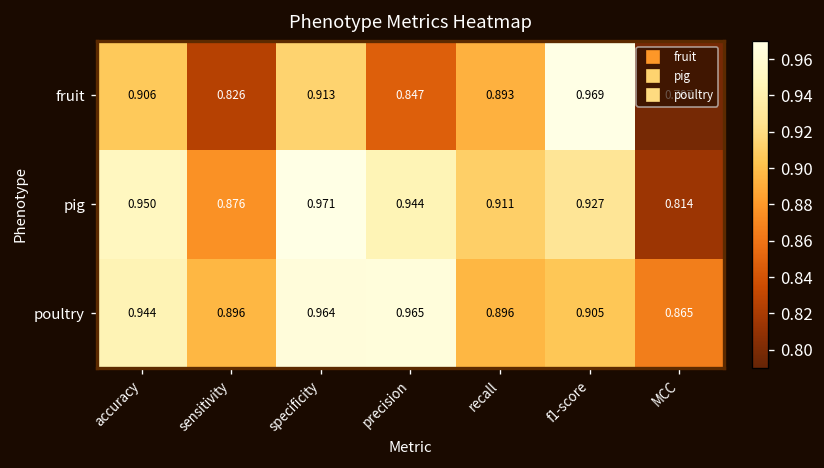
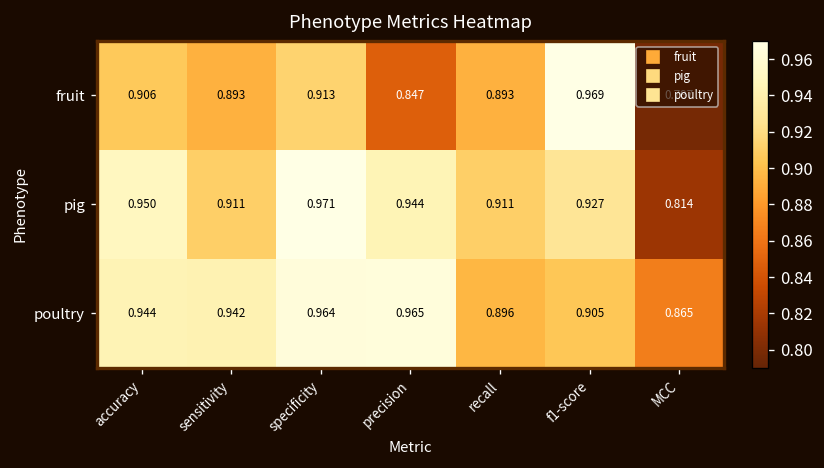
  {
    "fruit": {
      "accuracy": 0.906,
-     "sensitivity": 0.826,
+     "sensitivity": 0.893,
      "specificity": 0.913,
      "precision": 0.847,
      "recall": 0.893,
      "f1-score": 0.969
    },
    "pig": {
      "accuracy": 0.950,
-     "sensitivity": 0.876,
+     "sensitivity": 0.911,
      "specificity": 0.971,
      "precision": 0.944,
      "recall": 0.911,
      "f1-score": 0.927,
      "MCC": 0.814
    },
    "poultry": {
      "accuracy": 0.944,
-     "sensitivity": 0.896,
+     "sensitivity": 0.942,
      "specificity": 0.964,
      "precision": 0.965,
      "recall": 0.896,
      "f1-score": 0.905,
      "MCC": 0.865
    }
  }
